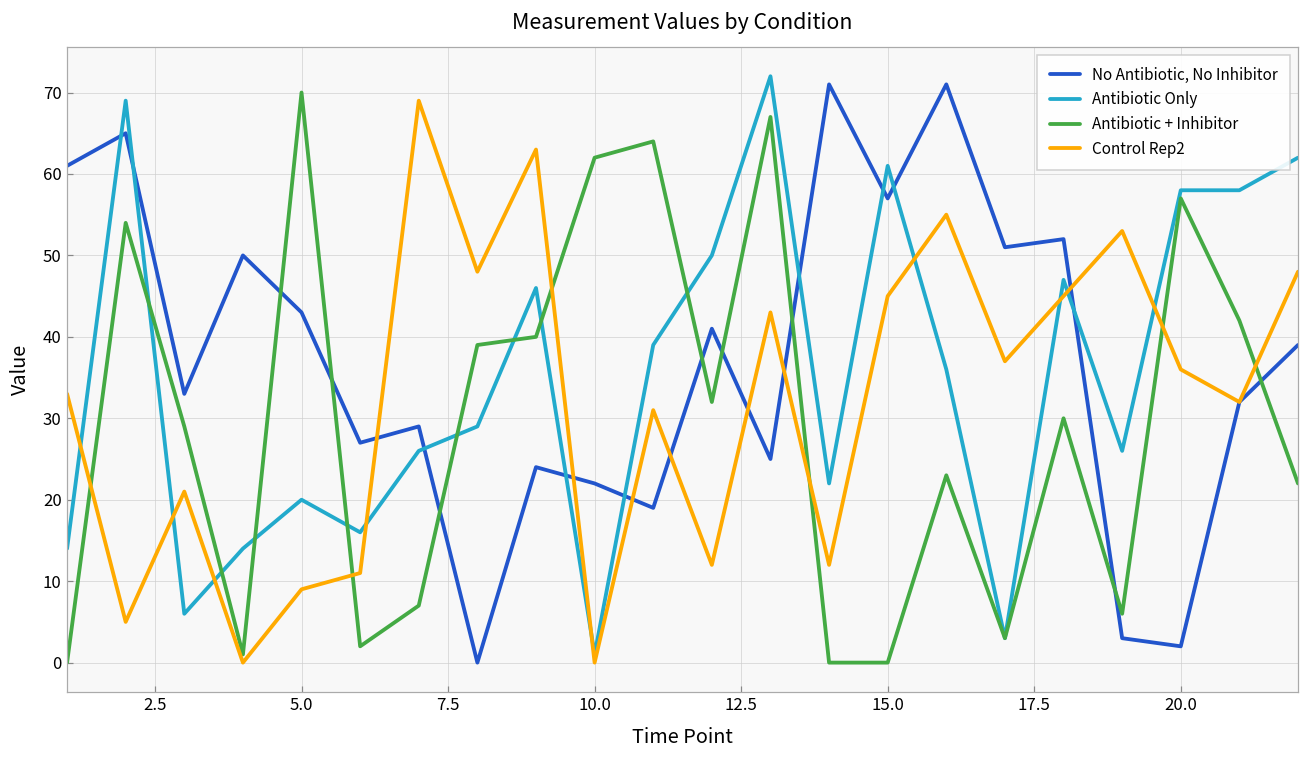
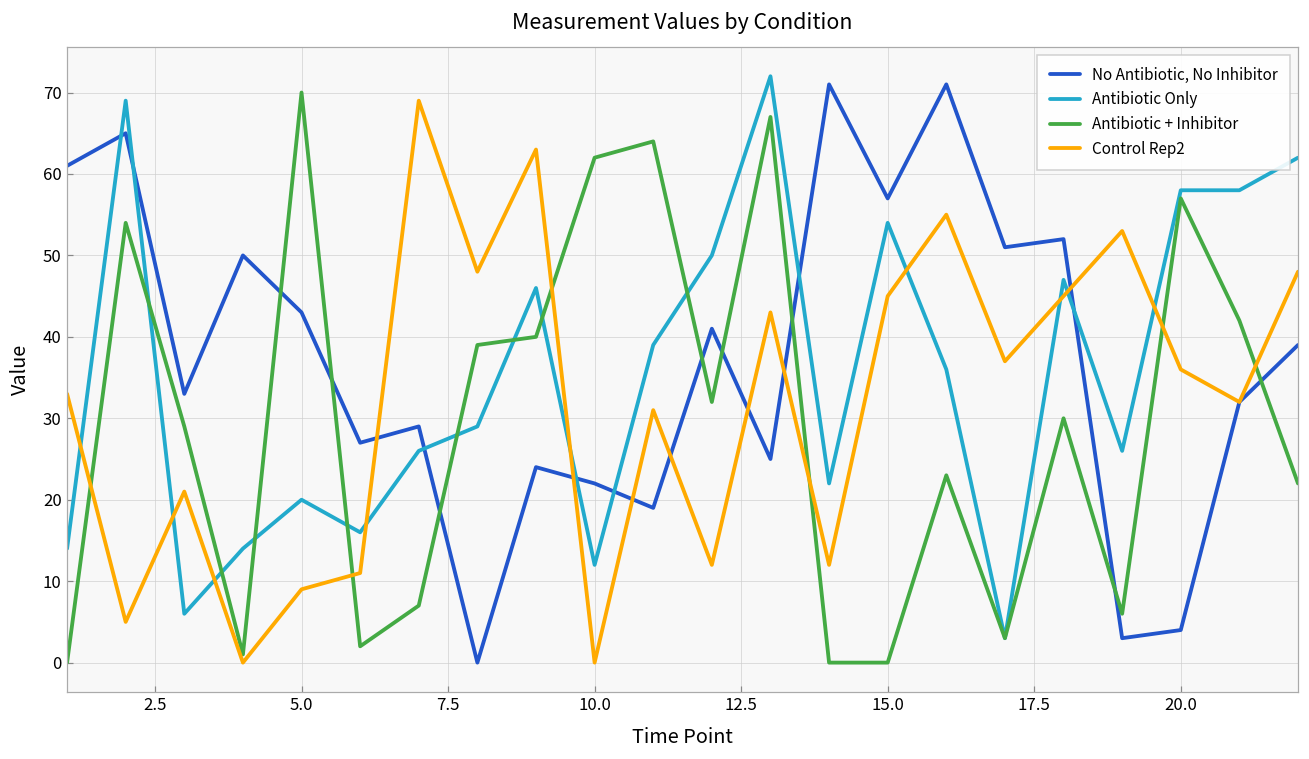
  {
    "No Antibiotic, No Inhibitor": {
      "5.0": 43,
      "10.0": 22,
      "15.0": 57,
-     "20.0": 2
+     "20.0": 4
    },
    "Antibiotic Only": {
      "5.0": 20,
-     "10.0": 1,
-     "15.0": 61,
+     "10.0": 12,
+     "15.0": 54,
      "20.0": 58
    },
    "Antibiotic + Inhibitor": {
      "5.0": 70,
      "10.0": 62,
      "15.0": 0,
      "20.0": 57
    },
    "Control Rep2": {
      "5.0": 9,
      "10.0": 0,
      "15.0": 45,
      "20.0": 36
    }
  }
